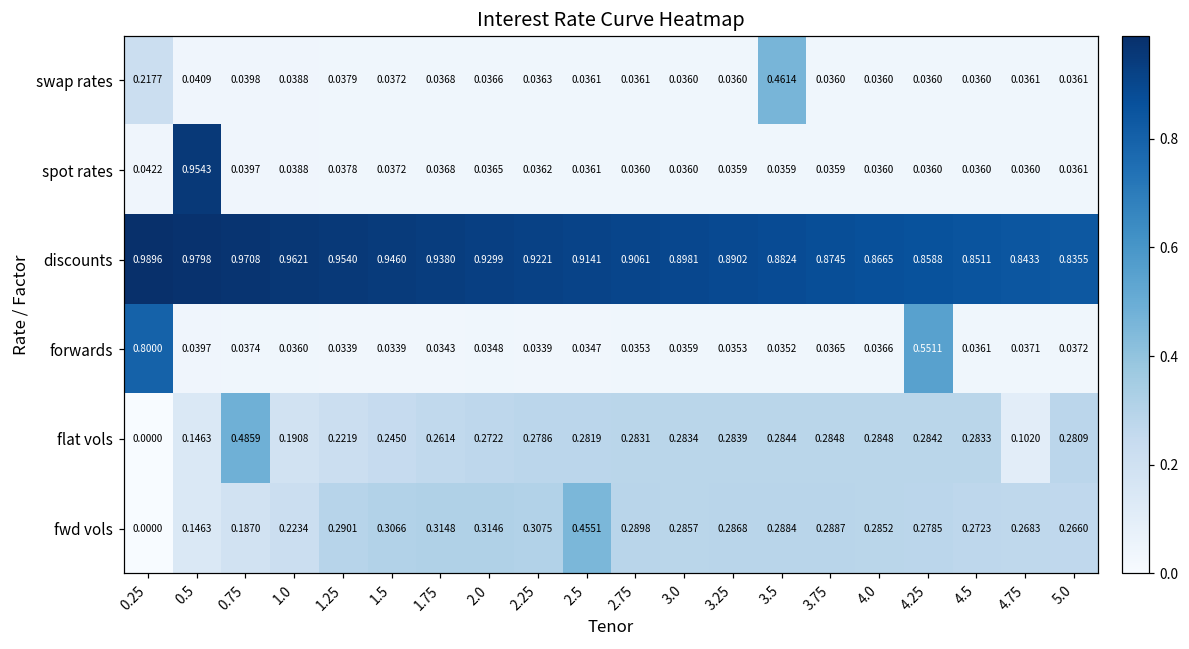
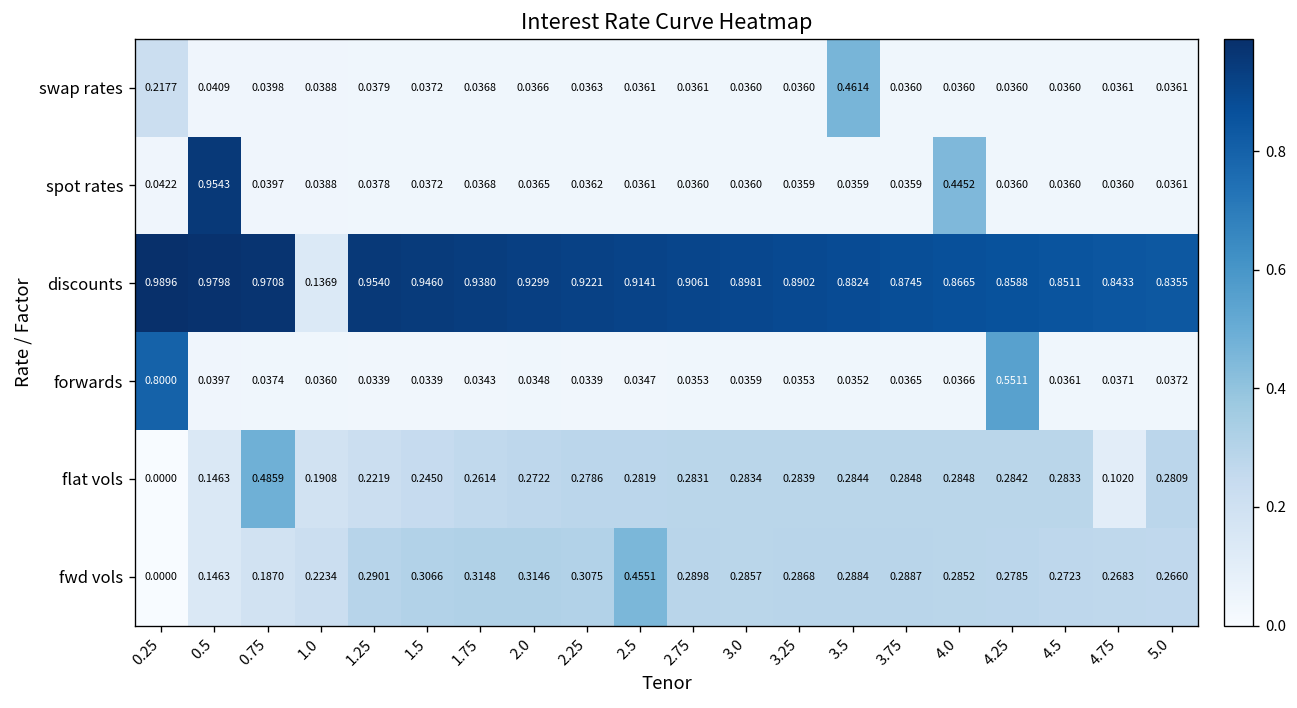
  {
    "swap rates": {
      "0.25": 0.2177,
      "0.5": 0.0409,
      "0.75": 0.0398,
      "1.0": 0.0388,
      "1.25": 0.0379,
      "1.5": 0.0372,
      "1.75": 0.0368,
      "2.0": 0.0366,
      "2.25": 0.0363,
      "2.5": 0.0361,
      "2.75": 0.0361,
      "3.0": 0.0360,
      "3.25": 0.0360,
      "3.5": 0.4614,
      "3.75": 0.0360,
      "4.0": 0.0360,
      "4.25": 0.0360,
      "4.5": 0.0360,
      "4.75": 0.0361,
      "5.0": 0.0361
    },
    "spot rates": {
      "0.25": 0.0422,
      "0.5": 0.9543,
      "0.75": 0.0397,
      "1.0": 0.0388,
      "1.25": 0.0378,
      "1.5": 0.0372,
      "1.75": 0.0368,
      "2.0": 0.0365,
      "2.25": 0.0362,
      "2.5": 0.0361,
      "2.75": 0.0360,
      "3.0": 0.0360,
      "3.25": 0.0359,
      "3.5": 0.0359,
      "3.75": 0.0359,
-     "4.0": 0.0360,
+     "4.0": 0.4452,
      "4.25": 0.0360,
      "4.5": 0.0360,
      "4.75": 0.0360,
      "5.0": 0.0361
    },
    "discounts": {
      "0.25": 0.9896,
      "0.5": 0.9798,
      "0.75": 0.9708,
-     "1.0": 0.9621,
+     "1.0": 0.1369,
      "1.25": 0.9540,
      "1.5": 0.9460,
      "1.75": 0.9380,
      "2.0": 0.9299,
      "2.25": 0.9221,
      "2.5": 0.9141,
      "2.75": 0.9061,
      "3.0": 0.8981,
      "3.25": 0.8902,
      "3.5": 0.8824,
      "3.75": 0.8745,
      "4.0": 0.8665,
      "4.25": 0.8588,
      "4.5": 0.8511,
      "4.75": 0.8433,
      "5.0": 0.8355
    },
    "forwards": {
      "0.25": 0.8000,
      "0.5": 0.0397,
      "0.75": 0.0374,
      "1.0": 0.0360,
      "1.25": 0.0339,
      "1.5": 0.0339,
      "1.75": 0.0343,
      "2.0": 0.0348,
      "2.25": 0.0339,
      "2.5": 0.0347,
      "2.75": 0.0353,
      "3.0": 0.0359,
      "3.25": 0.0353,
      "3.5": 0.0352,
      "3.75": 0.0365,
      "4.0": 0.0366,
      "4.25": 0.5511,
      "4.5": 0.0361,
      "4.75": 0.0371,
      "5.0": 0.0372
    },
    "flat vols": {
      "0.25": 0.0000,
      "0.5": 0.1463,
      "0.75": 0.4859,
      "1.0": 0.1908,
      "1.25": 0.2219,
      "1.5": 0.2450,
      "1.75": 0.2614,
      "2.0": 0.2722,
      "2.25": 0.2786,
      "2.5": 0.2819,
      "2.75": 0.2831,
      "3.0": 0.2834,
      "3.25": 0.2839,
      "3.5": 0.2844,
      "3.75": 0.2848,
      "4.0": 0.2848,
      "4.25": 0.2842,
      "4.5": 0.2833,
      "4.75": 0.1020,
      "5.0": 0.2809
    },
    "fwd vols": {
      "0.25": 0.0000,
      "0.5": 0.1463,
      "0.75": 0.1870,
      "1.0": 0.2234,
      "1.25": 0.2901,
      "1.5": 0.3066,
      "1.75": 0.3148,
      "2.0": 0.3146,
      "2.25": 0.3075,
      "2.5": 0.4551,
      "2.75": 0.2898,
      "3.0": 0.2857,
      "3.25": 0.2868,
      "3.5": 0.2884,
      "3.75": 0.2887,
      "4.0": 0.2852,
      "4.25": 0.2785,
      "4.5": 0.2723,
      "4.75": 0.2683,
      "5.0": 0.2660
    }
  }
